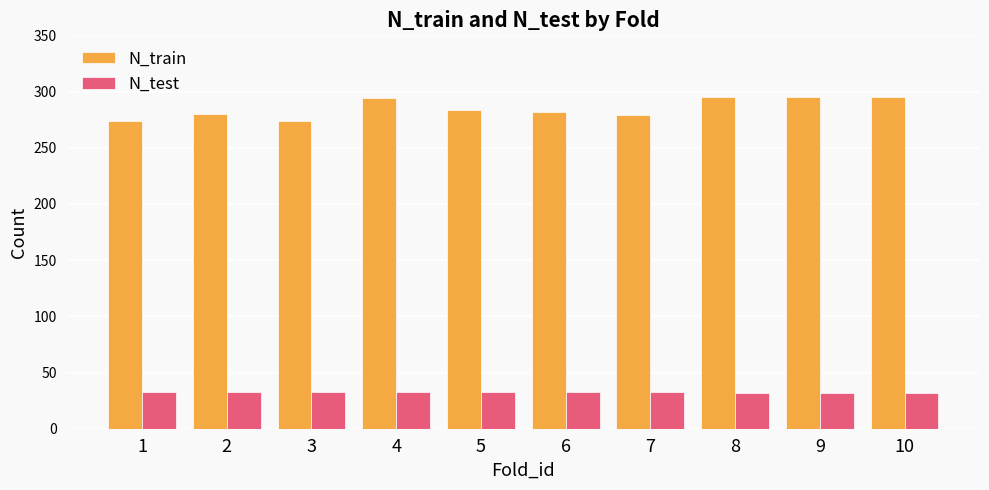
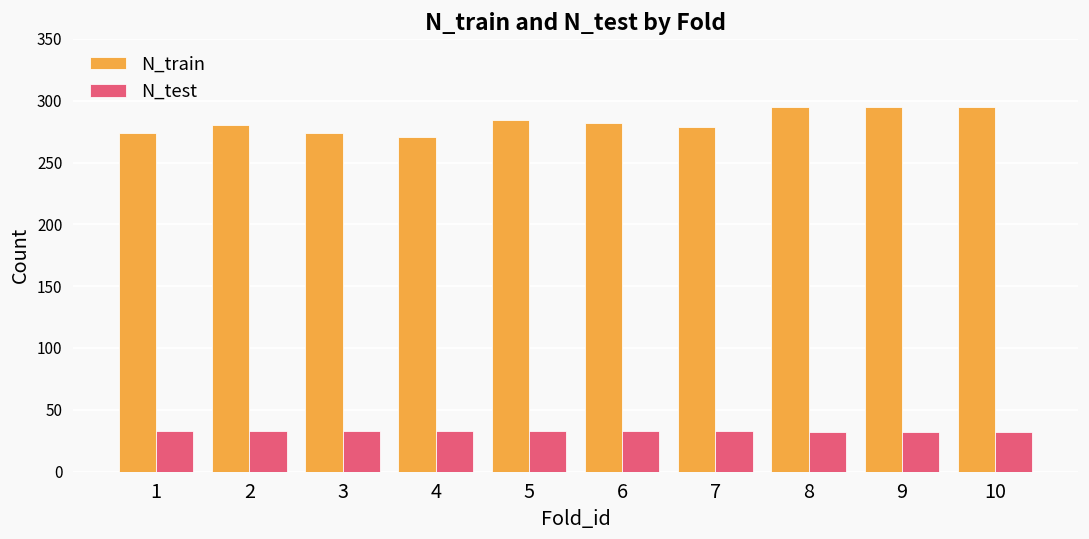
  {
    "N_train": {
      "1": 274,
      "2": 280,
      "3": 274,
-     "4": 294,
+     "4": 271,
      "5": 284,
      "6": 282,
      "7": 279,
      "8": 295,
      "9": 295,
      "10": 295
    },
    "N_test": {
      "1": 33,
      "2": 33,
      "3": 33,
      "4": 33,
      "5": 33,
      "6": 33,
      "7": 33,
      "8": 32,
      "9": 32,
      "10": 32
    }
  }
